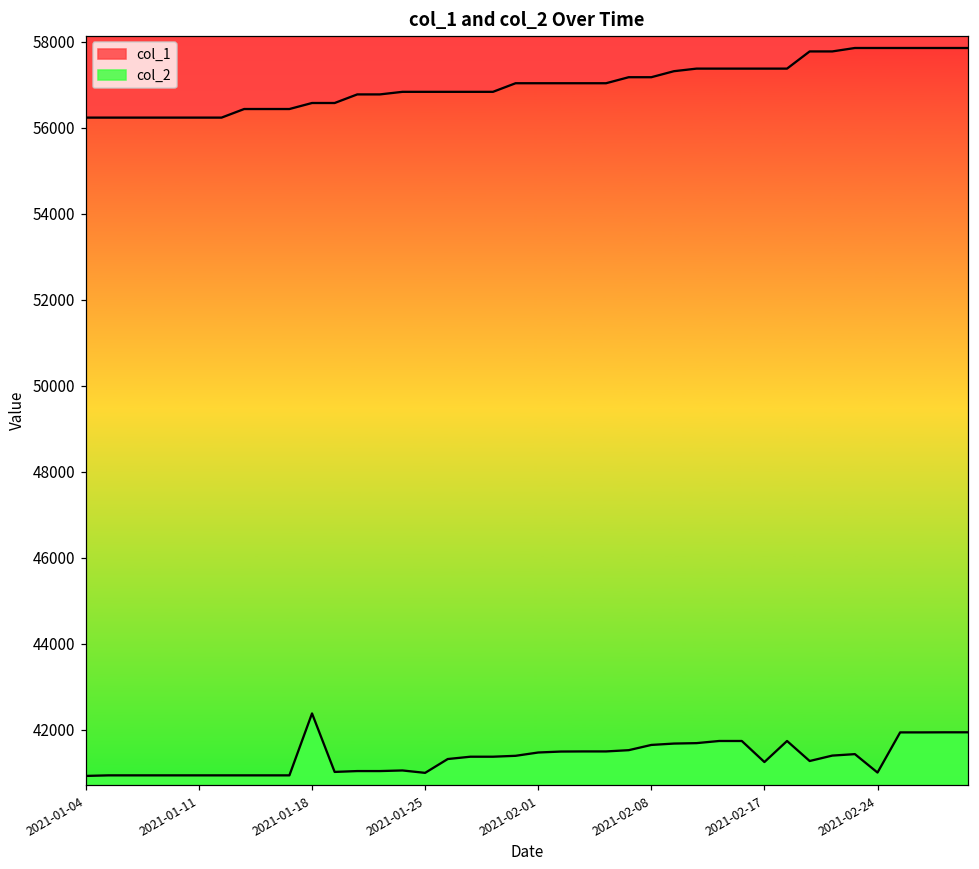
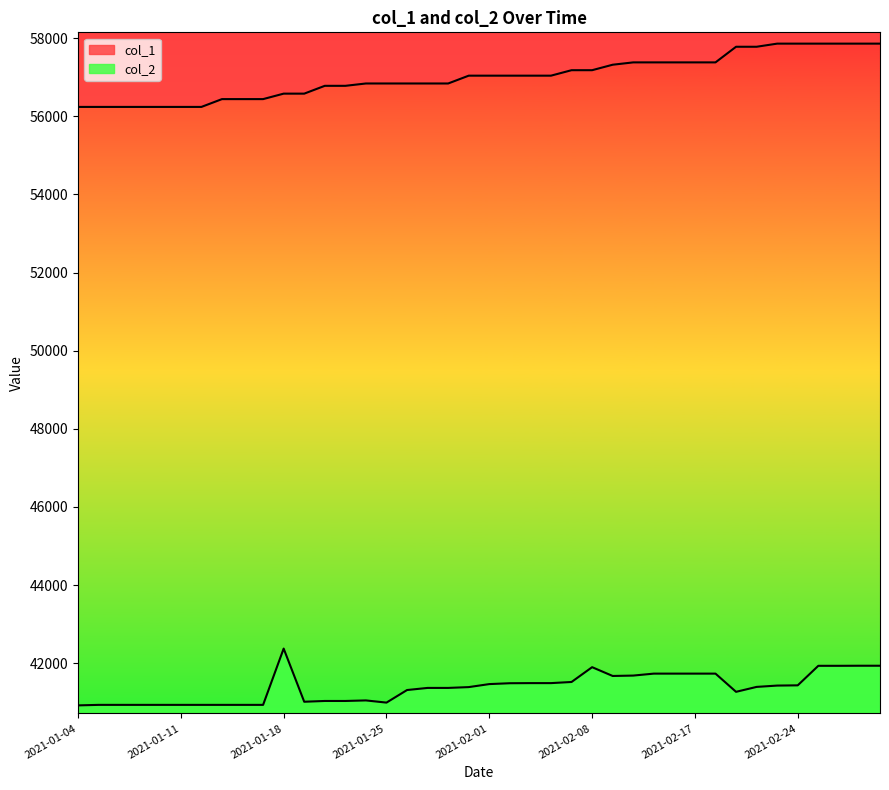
  {
    "col_2": {
      "2021-01-04": 40900,
      "2021-01-11": 40900,
      "2021-01-18": 42400,
      "2021-01-25": 41000,
      "2021-02-01": 41500,
-     "2021-02-08": 41600,
-     "2021-02-17": 41200,
-     "2021-02-24": 41000
+     "2021-02-08": 41900,
+     "2021-02-17": 41700,
+     "2021-02-24": 41400
    }
  }
